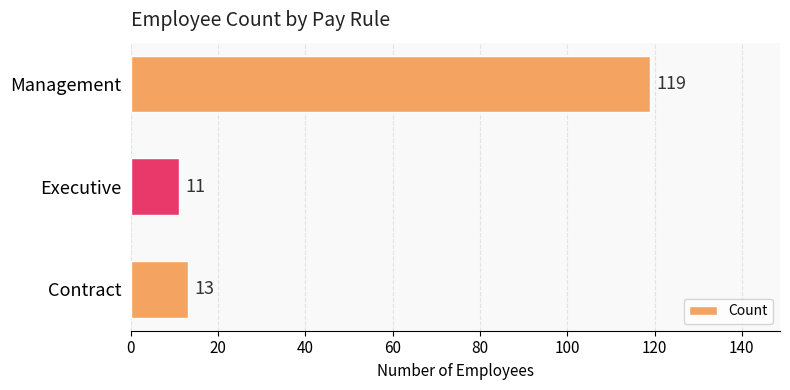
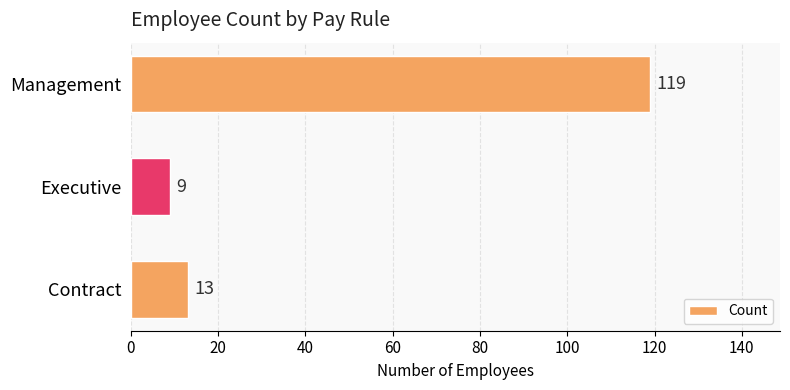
  {
    "Management": 119,
-   "Executive": 11,
+   "Executive": 9,
    "Contract": 13
  }
